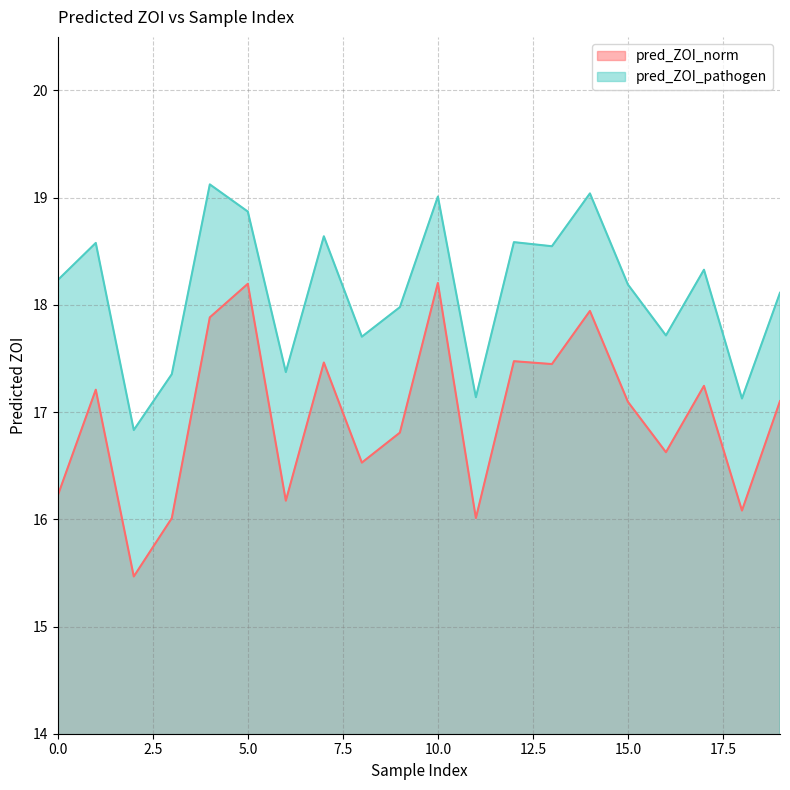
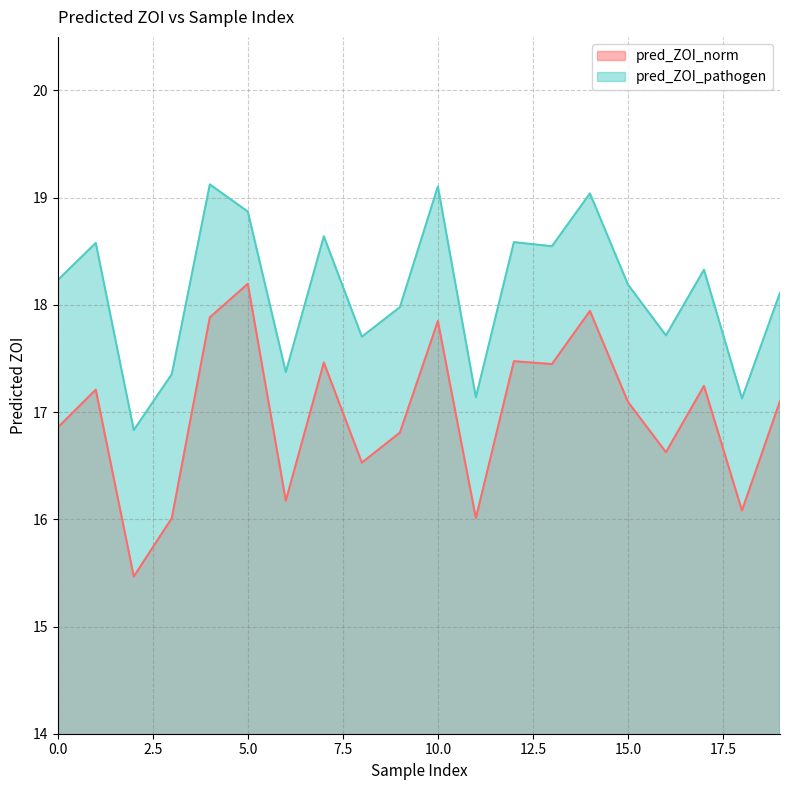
  {
    "pred_ZOI_norm": {
-     "0.0": 16.22,
+     "0.0": 16.86,
      "5.0": 18.20,
-     "10.0": 18.20,
+     "10.0": 17.85,
      "15.0": 17.10
    },
    "pred_ZOI_pathogen": {
      "0.0": 18.23,
      "5.0": 18.87,
-     "10.0": 19.01,
+     "10.0": 19.10,
      "15.0": 18.19
    }
  }
